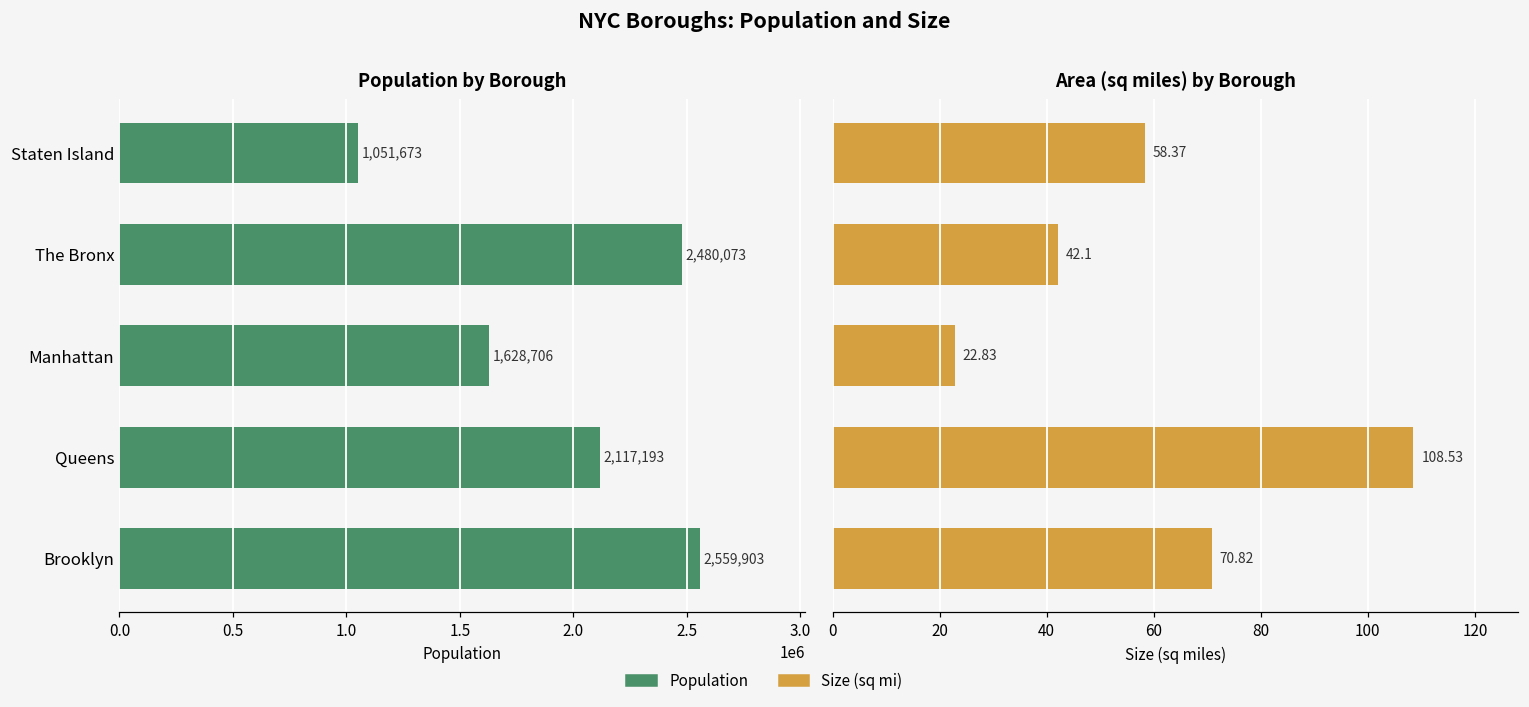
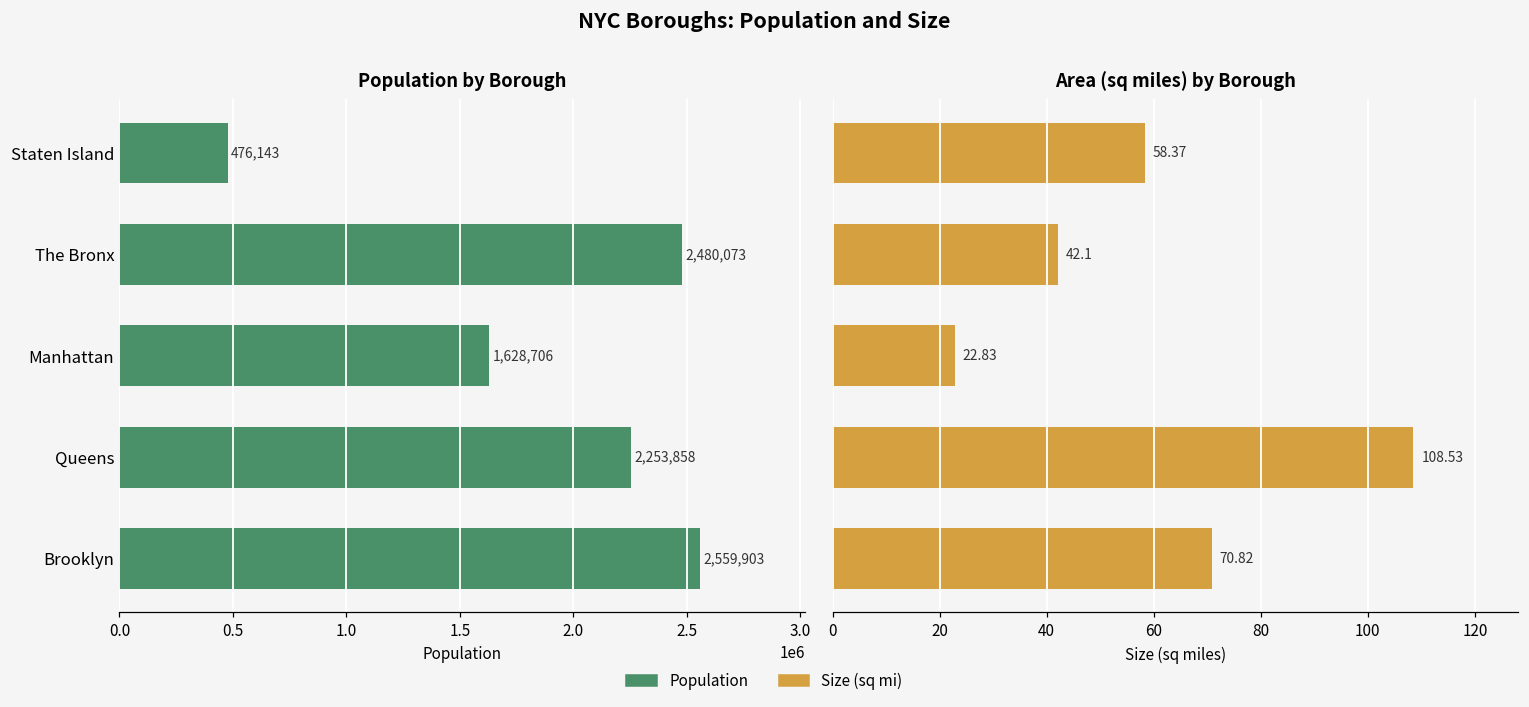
  {
    "Population by Borough": {
-     "Staten Island": "1,051,673",
+     "Staten Island": "476,143",
      "The Bronx": "2,480,073",
      "Manhattan": "1,628,706",
-     "Queens": "2,117,193",
+     "Queens": "2,253,858",
      "Brooklyn": "2,559,903"
    }
  }
